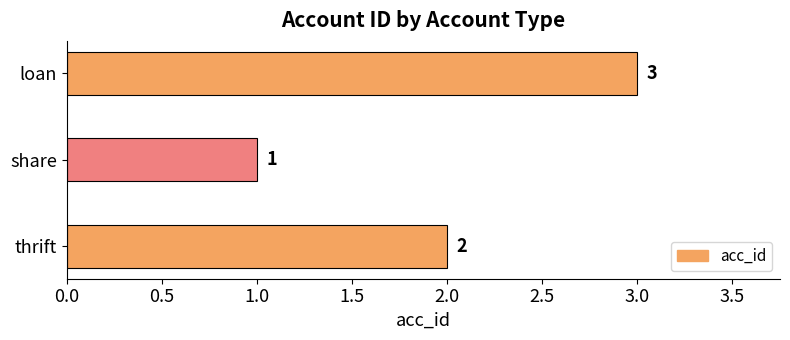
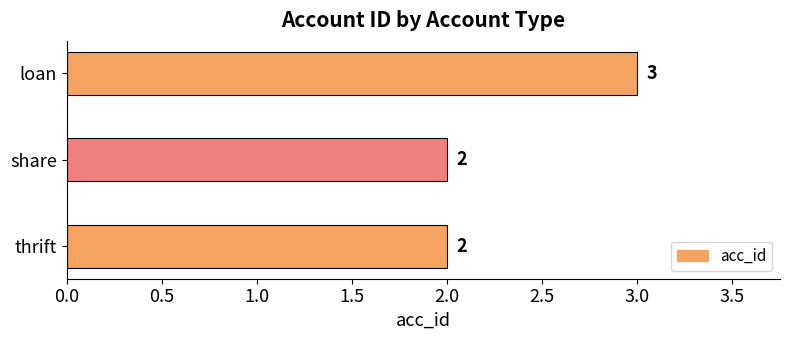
  {
    "loan": 3,
-   "share": 1,
+   "share": 2,
    "thrift": 2
  }
